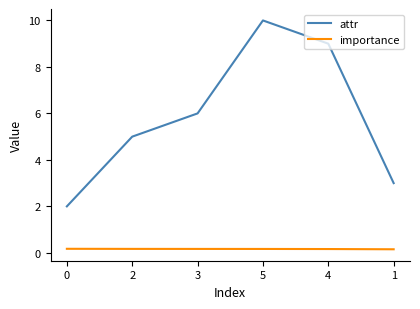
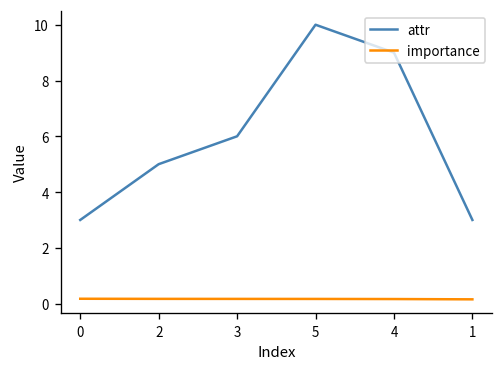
  {
    "attr": {
-     "0": 2,
+     "0": 3,
      "2": 5,
      "3": 6,
      "5": 10,
      "1": 3
    },
    "importance": {
      "0": 0.2,
      "2": 0.2,
      "3": 0.2,
      "5": 0.2,
      "4": 0.2,
      "1": 0.2
    }
  }
